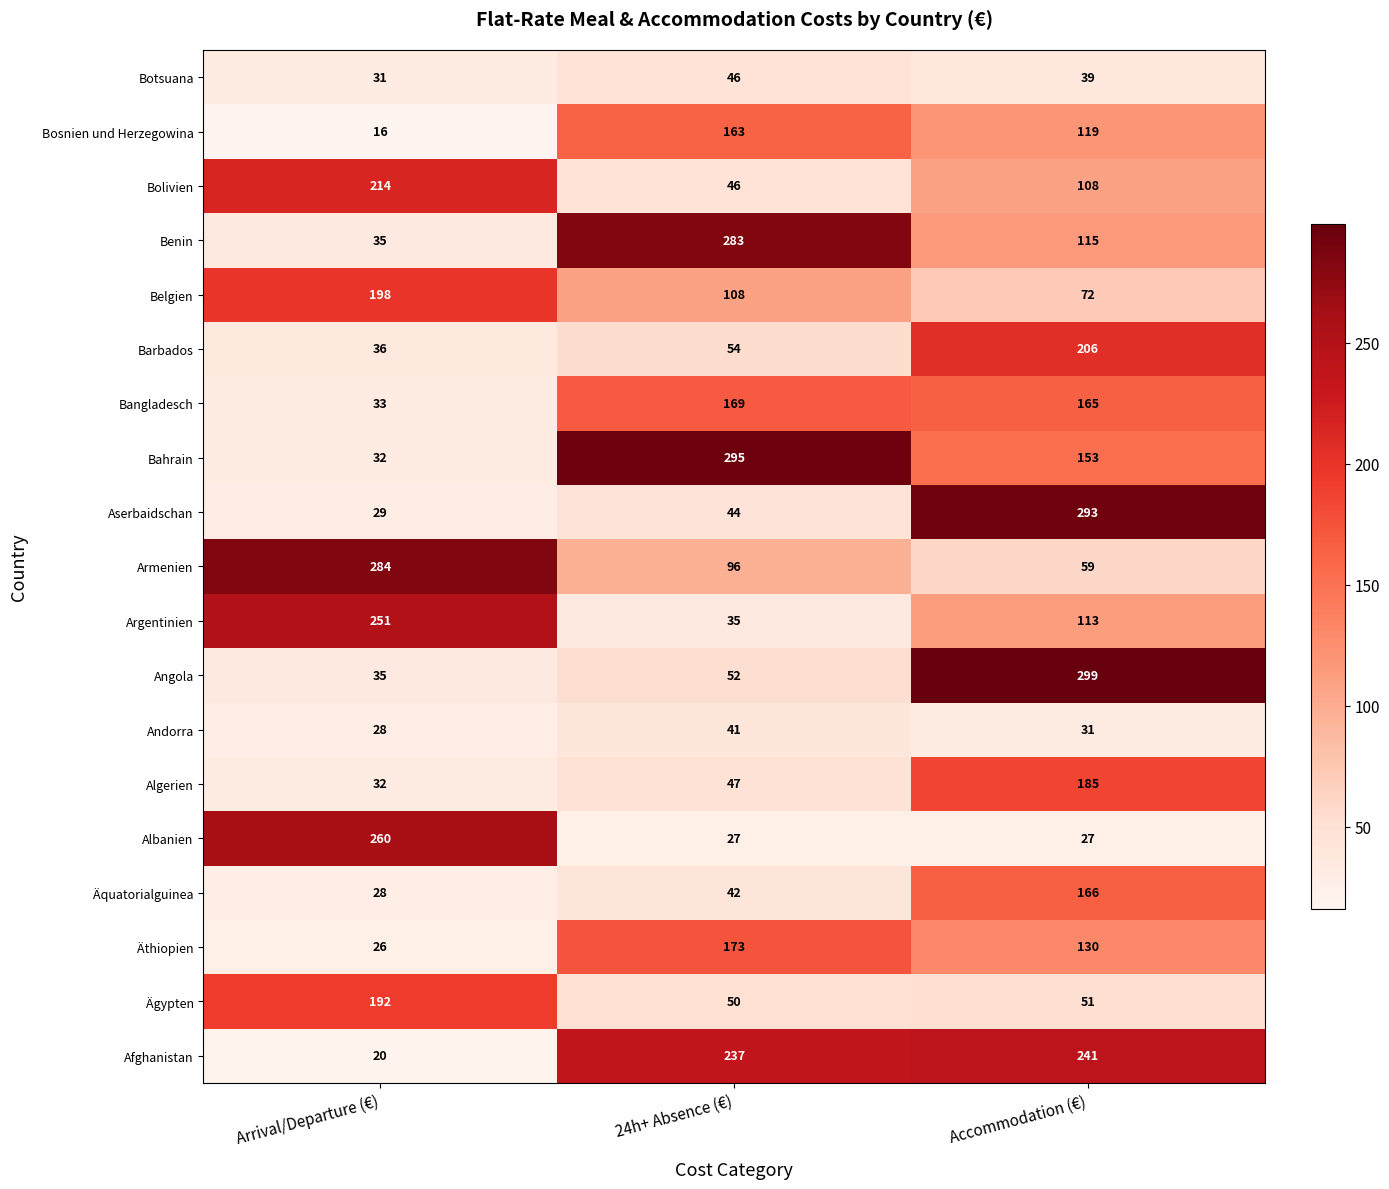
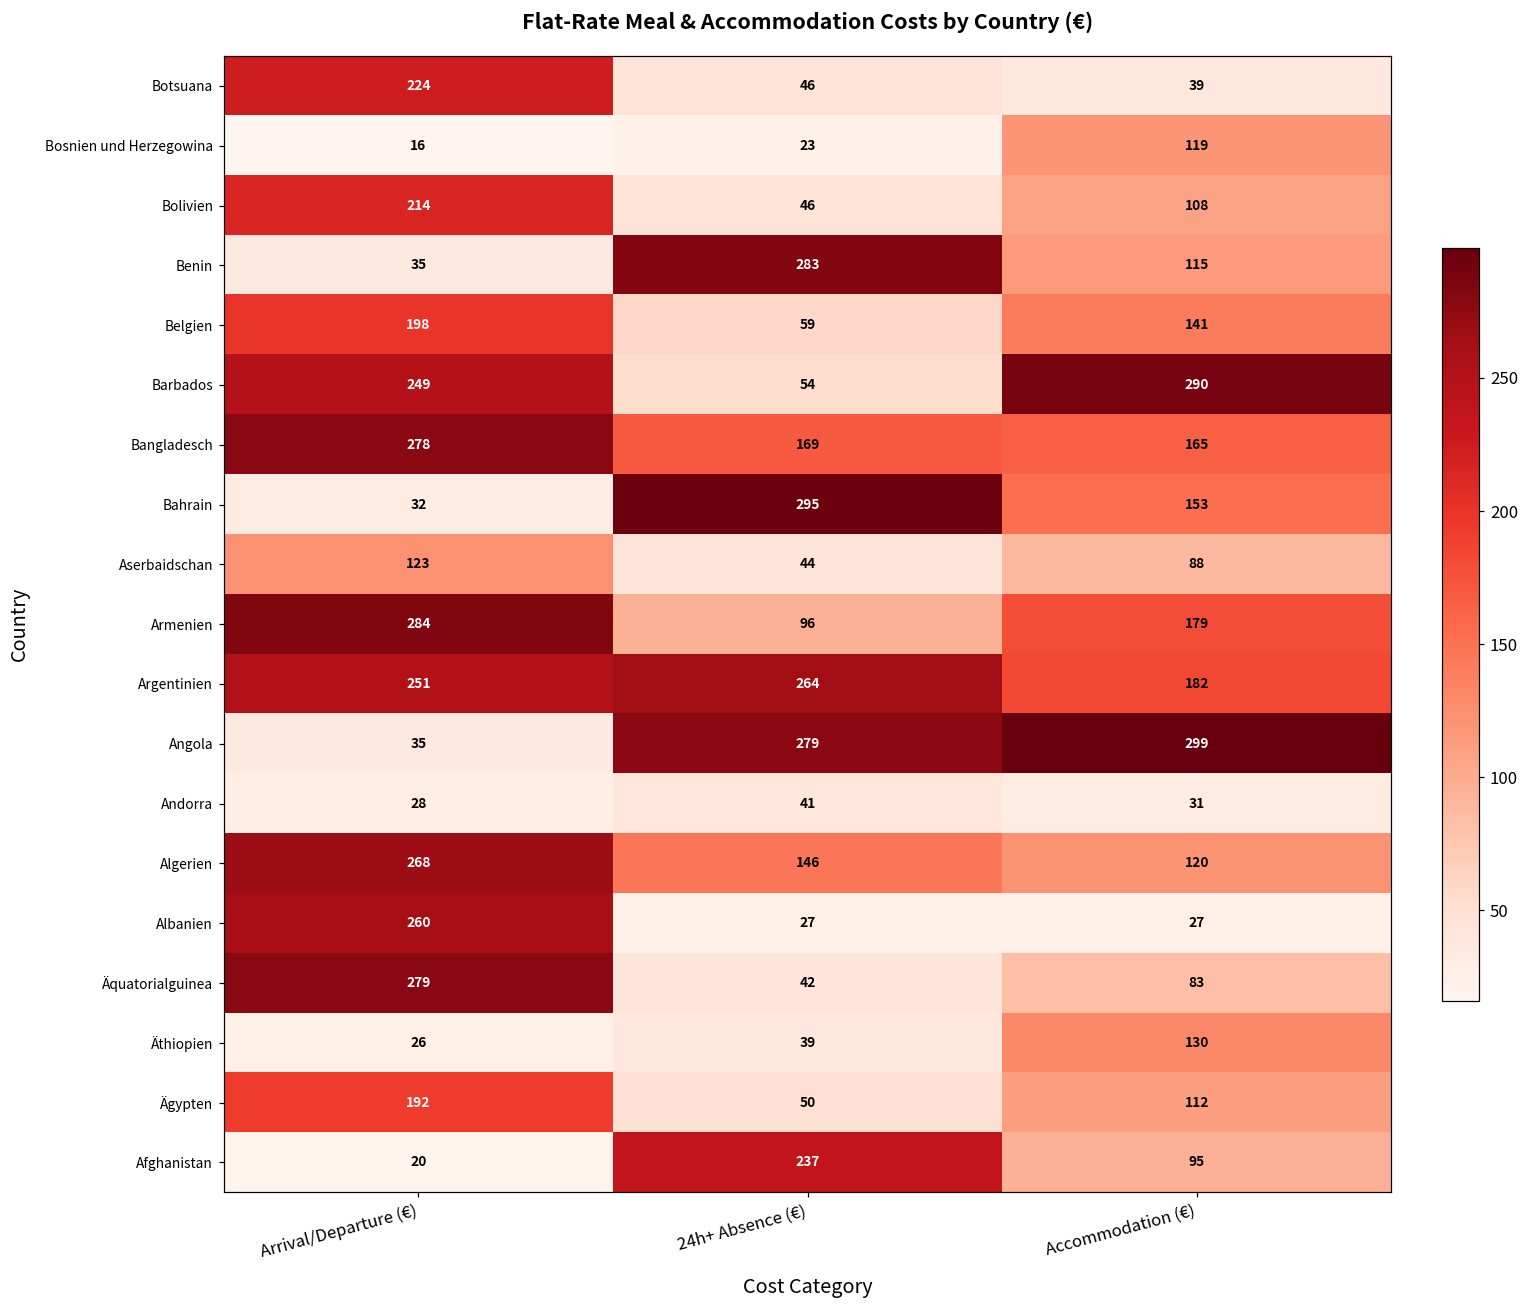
  {
    "Botsuana": {
-     "Arrival/Departure (€)": 31,
+     "Arrival/Departure (€)": 224,
      "24h+ Absence (€)": 46,
      "Accommodation (€)": 39
    },
    "Bosnien und Herzegowina": {
      "Arrival/Departure (€)": 16,
-     "24h+ Absence (€)": 163,
+     "24h+ Absence (€)": 23,
      "Accommodation (€)": 119
    },
    "Bolivien": {
      "Arrival/Departure (€)": 214,
      "24h+ Absence (€)": 46,
      "Accommodation (€)": 108
    },
    "Benin": {
      "Arrival/Departure (€)": 35,
      "24h+ Absence (€)": 283,
      "Accommodation (€)": 115
    },
    "Belgien": {
      "Arrival/Departure (€)": 198,
-     "24h+ Absence (€)": 108,
-     "Accommodation (€)": 72
+     "24h+ Absence (€)": 59,
+     "Accommodation (€)": 141
    },
    "Barbados": {
-     "Arrival/Departure (€)": 36,
+     "Arrival/Departure (€)": 249,
      "24h+ Absence (€)": 54,
-     "Accommodation (€)": 206
+     "Accommodation (€)": 290
    },
    "Bangladesch": {
-     "Arrival/Departure (€)": 33,
+     "Arrival/Departure (€)": 278,
      "24h+ Absence (€)": 169,
      "Accommodation (€)": 165
    },
    "Bahrain": {
      "Arrival/Departure (€)": 32,
      "24h+ Absence (€)": 295,
      "Accommodation (€)": 153
    },
    "Aserbaidschan": {
-     "Arrival/Departure (€)": 29,
+     "Arrival/Departure (€)": 123,
      "24h+ Absence (€)": 44,
-     "Accommodation (€)": 293
+     "Accommodation (€)": 88
    },
    "Armenien": {
      "Arrival/Departure (€)": 284,
      "24h+ Absence (€)": 96,
-     "Accommodation (€)": 59
+     "Accommodation (€)": 179
    },
    "Argentinien": {
      "Arrival/Departure (€)": 251,
-     "24h+ Absence (€)": 35,
-     "Accommodation (€)": 113
+     "24h+ Absence (€)": 264,
+     "Accommodation (€)": 182
    },
    "Angola": {
      "Arrival/Departure (€)": 35,
-     "24h+ Absence (€)": 52,
+     "24h+ Absence (€)": 279,
      "Accommodation (€)": 299
    },
    "Andorra": {
      "Arrival/Departure (€)": 28,
      "24h+ Absence (€)": 41,
      "Accommodation (€)": 31
    },
    "Algerien": {
-     "Arrival/Departure (€)": 32,
-     "24h+ Absence (€)": 47,
-     "Accommodation (€)": 185
+     "Arrival/Departure (€)": 268,
+     "24h+ Absence (€)": 146,
+     "Accommodation (€)": 120
    },
    "Albanien": {
      "Arrival/Departure (€)": 260,
      "24h+ Absence (€)": 27,
      "Accommodation (€)": 27
    },
    "Äquatorialguinea": {
-     "Arrival/Departure (€)": 28,
+     "Arrival/Departure (€)": 279,
      "24h+ Absence (€)": 42,
-     "Accommodation (€)": 166
+     "Accommodation (€)": 83
    },
    "Äthiopien": {
      "Arrival/Departure (€)": 26,
-     "24h+ Absence (€)": 173,
+     "24h+ Absence (€)": 39,
      "Accommodation (€)": 130
    },
    "Ägypten": {
      "Arrival/Departure (€)": 192,
      "24h+ Absence (€)": 50,
-     "Accommodation (€)": 51
+     "Accommodation (€)": 112
    },
    "Afghanistan": {
      "Arrival/Departure (€)": 20,
      "24h+ Absence (€)": 237,
-     "Accommodation (€)": 241
+     "Accommodation (€)": 95
    }
  }
